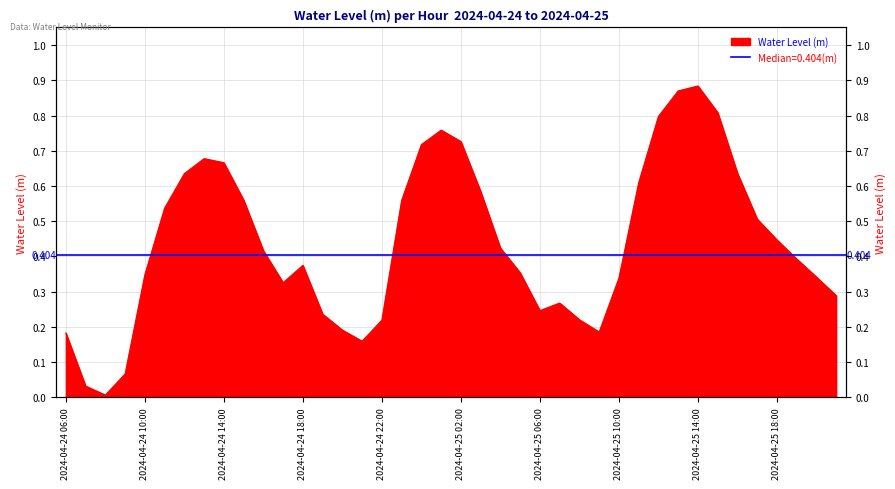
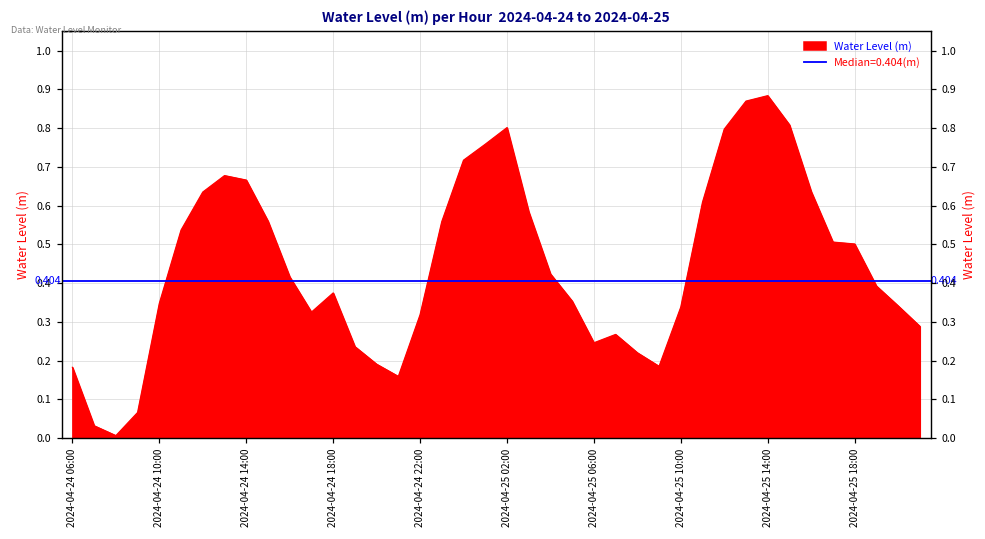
  {
    "2024-04-24 06:00": 0.18,
    "2024-04-24 10:00": 0.35,
    "2024-04-24 14:00": 0.67,
    "2024-04-24 18:00": 0.37,
-   "2024-04-24 22:00": 0.22,
-   "2024-04-25 02:00": 0.73,
+   "2024-04-24 22:00": 0.32,
+   "2024-04-25 02:00": 0.80,
    "2024-04-25 06:00": 0.25,
    "2024-04-25 10:00": 0.34,
    "2024-04-25 14:00": 0.88,
-   "2024-04-25 18:00": 0.45
+   "2024-04-25 18:00": 0.50
  }
